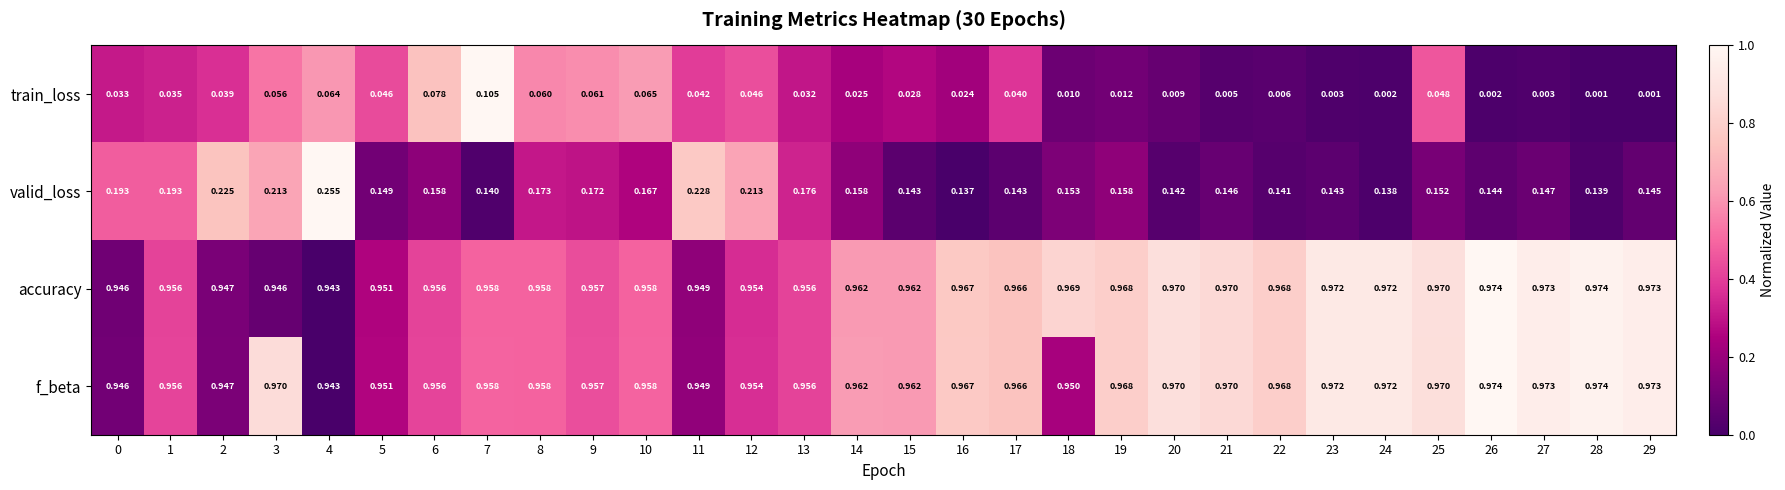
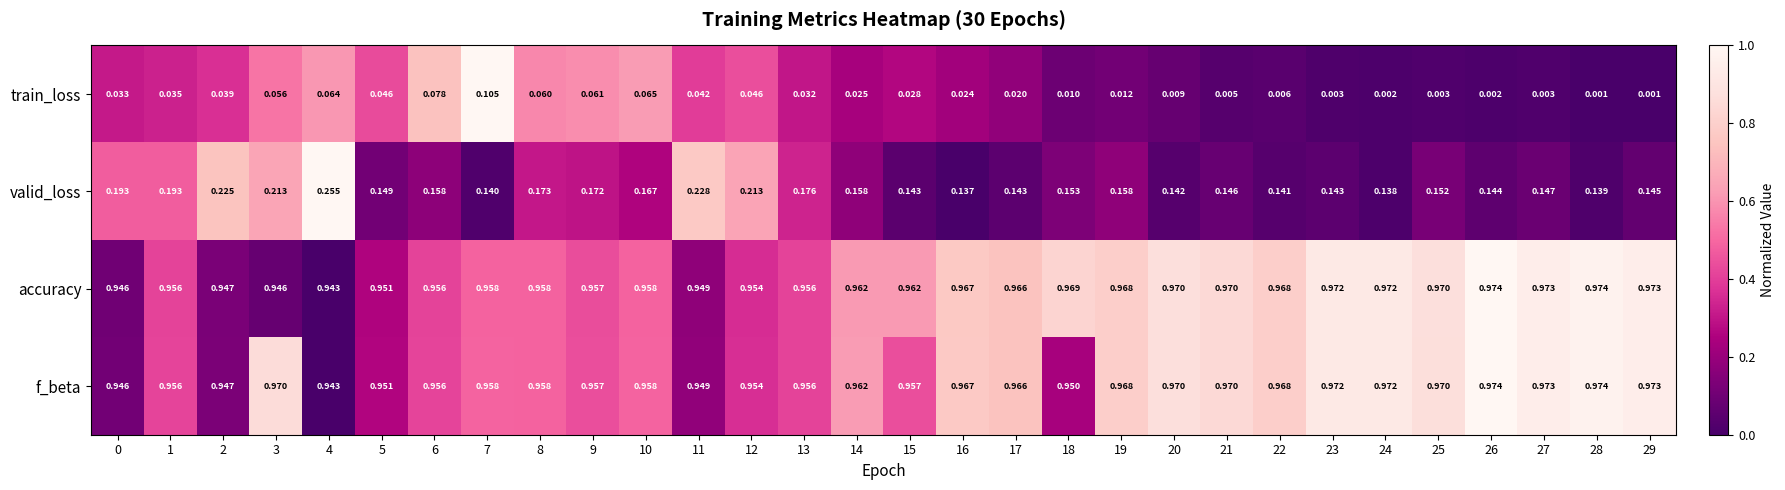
  {
    "train_loss": {
      "0": 0.033,
      "1": 0.035,
      "2": 0.039,
      "3": 0.056,
      "4": 0.064,
      "5": 0.046,
      "6": 0.078,
      "7": 0.105,
      "8": 0.060,
      "9": 0.061,
      "10": 0.065,
      "11": 0.042,
      "12": 0.046,
      "13": 0.032,
      "14": 0.025,
      "15": 0.028,
      "16": 0.024,
-     "17": 0.040,
+     "17": 0.020,
      "18": 0.010,
      "19": 0.012,
      "20": 0.009,
      "21": 0.005,
      "22": 0.006,
      "23": 0.003,
      "24": 0.002,
-     "25": 0.048,
+     "25": 0.003,
      "26": 0.002,
      "27": 0.003,
      "28": 0.001,
      "29": 0.001
    },
    "valid_loss": {
      "0": 0.193,
      "1": 0.193,
      "2": 0.225,
      "3": 0.213,
      "4": 0.255,
      "5": 0.149,
      "6": 0.158,
      "7": 0.140,
      "8": 0.173,
      "9": 0.172,
      "10": 0.167,
      "11": 0.228,
      "12": 0.213,
      "13": 0.176,
      "14": 0.158,
      "15": 0.143,
      "16": 0.137,
      "17": 0.143,
      "18": 0.153,
      "19": 0.158,
      "20": 0.142,
      "21": 0.146,
      "22": 0.141,
      "23": 0.143,
      "24": 0.138,
      "25": 0.152,
      "26": 0.144,
      "27": 0.147,
      "28": 0.139,
      "29": 0.145
    },
    "accuracy": {
      "0": 0.946,
      "1": 0.956,
      "2": 0.947,
      "3": 0.946,
      "4": 0.943,
      "5": 0.951,
      "6": 0.956,
      "7": 0.958,
      "8": 0.958,
      "9": 0.957,
      "10": 0.958,
      "11": 0.949,
      "12": 0.954,
      "13": 0.956,
      "14": 0.962,
      "15": 0.962,
      "16": 0.967,
      "17": 0.966,
      "18": 0.969,
      "19": 0.968,
      "20": 0.970,
      "21": 0.970,
      "22": 0.968,
      "23": 0.972,
      "24": 0.972,
      "25": 0.970,
      "26": 0.974,
      "27": 0.973,
      "28": 0.974,
      "29": 0.973
    },
    "f_beta": {
      "0": 0.946,
      "1": 0.956,
      "2": 0.947,
      "3": 0.970,
      "4": 0.943,
      "5": 0.951,
      "6": 0.956,
      "7": 0.958,
      "8": 0.958,
      "9": 0.957,
      "10": 0.958,
      "11": 0.949,
      "12": 0.954,
      "13": 0.956,
      "14": 0.962,
-     "15": 0.962,
+     "15": 0.957,
      "16": 0.967,
      "17": 0.966,
      "18": 0.950,
      "19": 0.968,
      "20": 0.970,
      "21": 0.970,
      "22": 0.968,
      "23": 0.972,
      "24": 0.972,
      "25": 0.970,
      "26": 0.974,
      "27": 0.973,
      "28": 0.974,
      "29": 0.973
    }
  }
